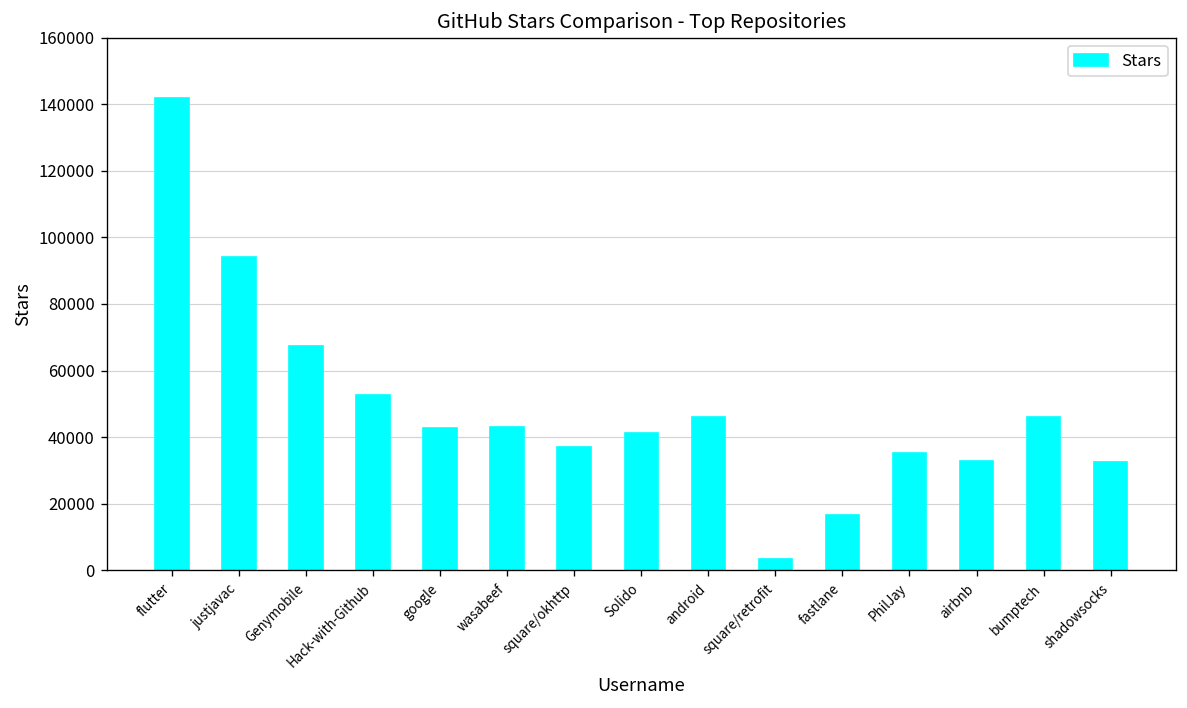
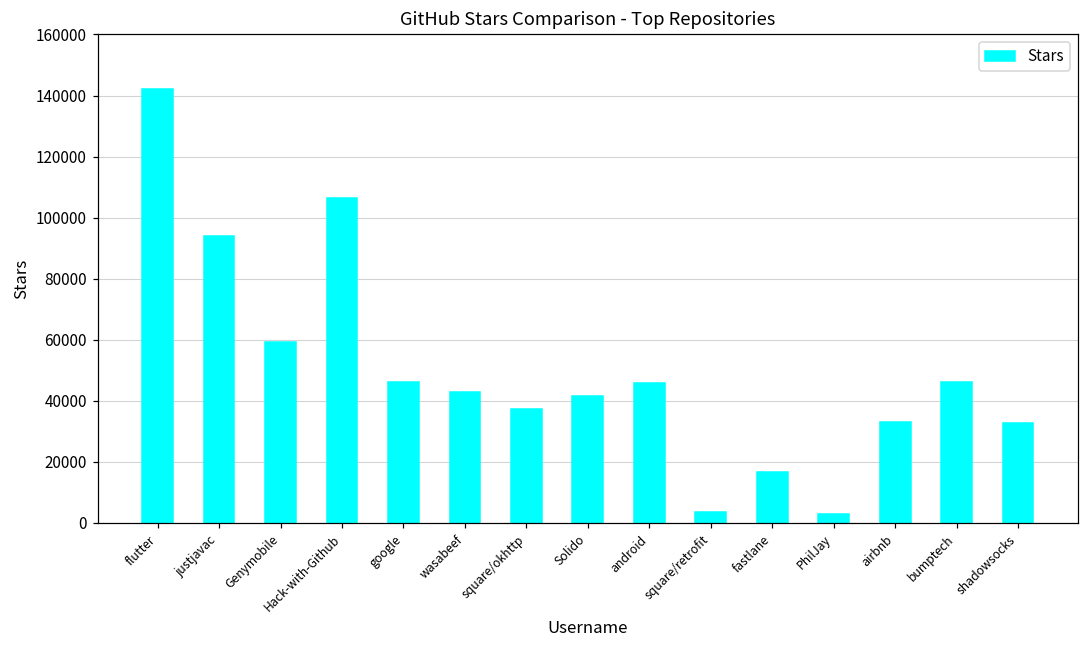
  {
    "flutter": 142000,
    "justjavac": 94000,
-   "Genymobile": 67000,
-   "Hack-with-Github": 53000,
-   "google": 43000,
+   "Genymobile": 59000,
+   "Hack-with-Github": 106000,
+   "google": 46000,
    "wasabeef": 43000,
    "square/okhttp": 37000,
    "Solido": 41000,
    "android": 46000,
    "square/retrofit": 3000,
    "fastlane": 17000,
-   "PhilJay": 35000,
+   "PhilJay": 3000,
    "airbnb": 33000,
    "bumptech": 46000,
    "shadowsocks": 33000
  }
